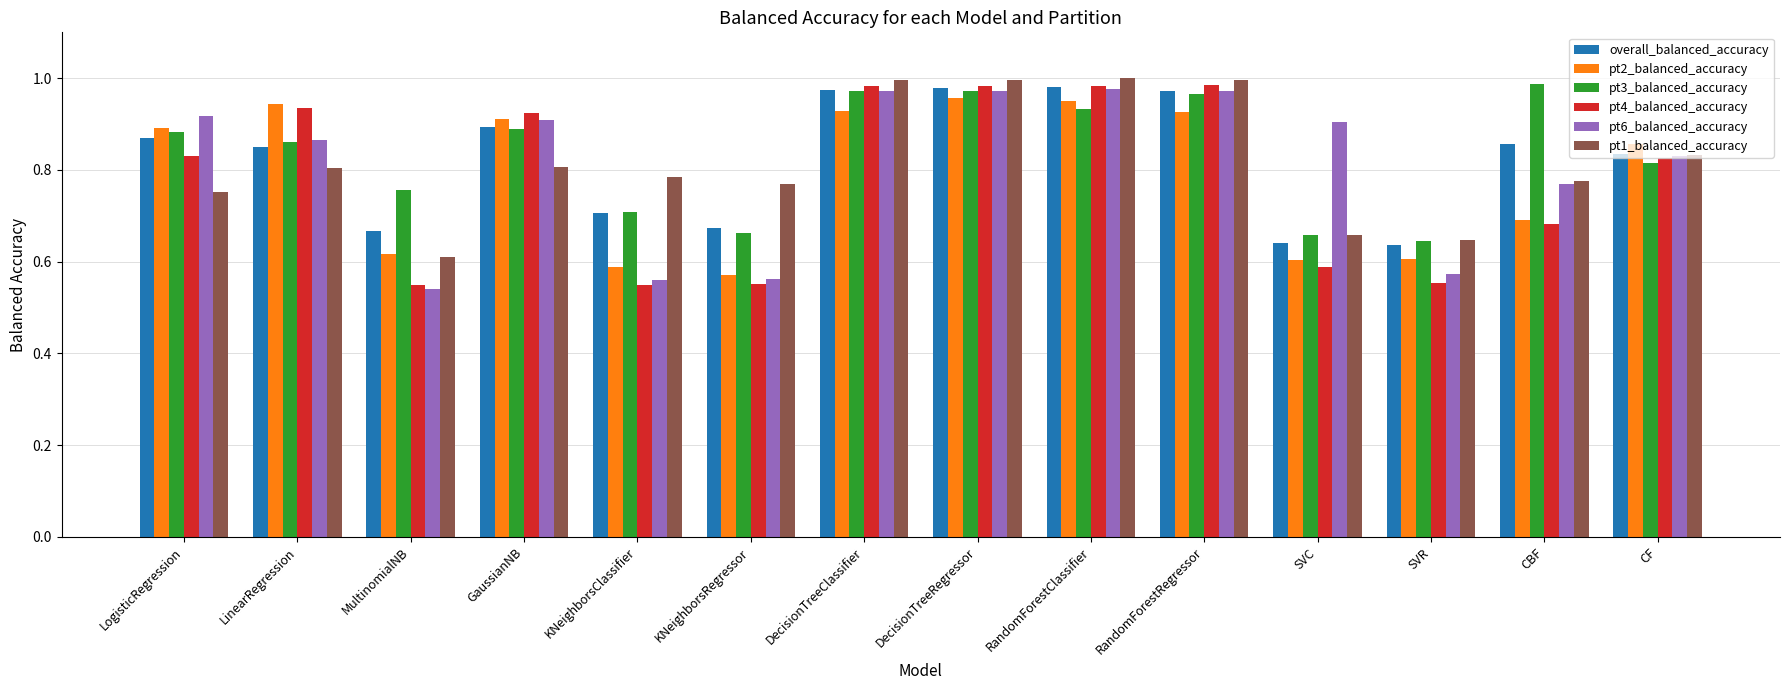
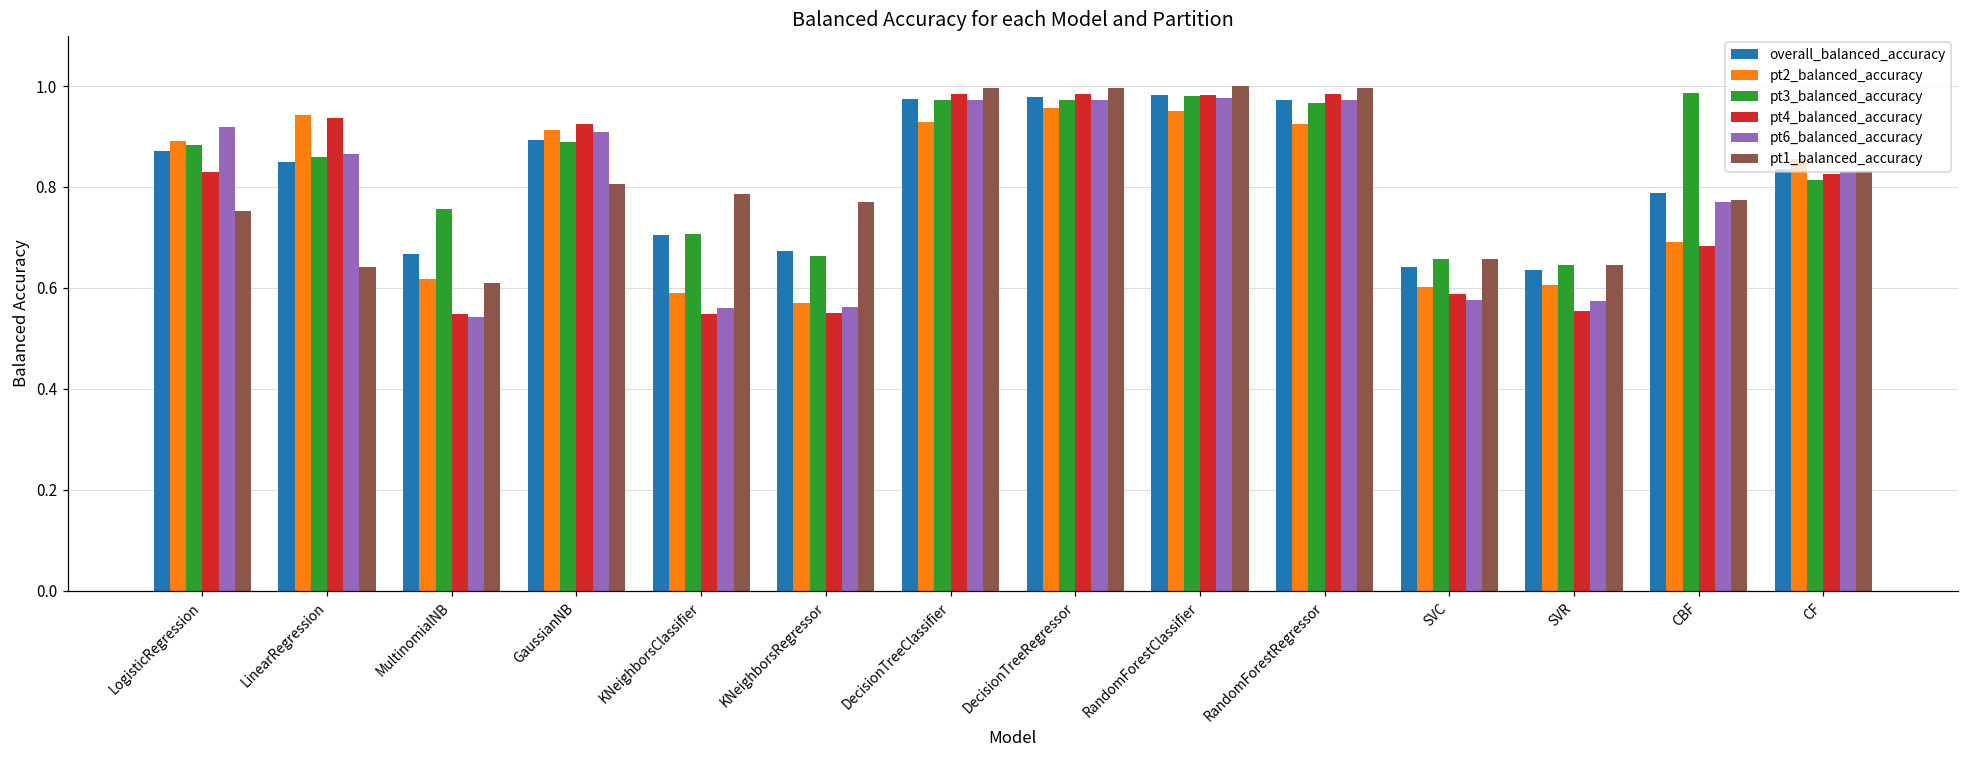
  {
    "overall_balanced_accuracy": {
      "LogisticRegression": 0.87,
      "LinearRegression": 0.85,
      "MultinomialNB": 0.67,
      "GaussianNB": 0.89,
      "KNeighborsClassifier": 0.71,
      "KNeighborsRegressor": 0.67,
      "DecisionTreeClassifier": 0.97,
      "DecisionTreeRegressor": 0.98,
      "RandomForestClassifier": 0.98,
      "RandomForestRegressor": 0.97,
      "SVC": 0.64,
      "SVR": 0.64,
-     "CBF": 0.86
+     "CBF": 0.79
    },
    "pt2_balanced_accuracy": {
      "LogisticRegression": 0.89,
      "LinearRegression": 0.94,
      "MultinomialNB": 0.62,
      "GaussianNB": 0.91,
      "KNeighborsClassifier": 0.59,
      "KNeighborsRegressor": 0.57,
      "DecisionTreeClassifier": 0.93,
      "DecisionTreeRegressor": 0.96,
      "RandomForestClassifier": 0.95,
      "RandomForestRegressor": 0.93,
      "SVC": 0.60,
      "SVR": 0.61,
      "CBF": 0.69
    },
    "pt3_balanced_accuracy": {
      "LogisticRegression": 0.88,
      "LinearRegression": 0.86,
      "MultinomialNB": 0.76,
      "GaussianNB": 0.89,
      "KNeighborsClassifier": 0.71,
      "KNeighborsRegressor": 0.66,
      "DecisionTreeClassifier": 0.97,
      "DecisionTreeRegressor": 0.97,
-     "RandomForestClassifier": 0.93,
+     "RandomForestClassifier": 0.98,
      "RandomForestRegressor": 0.97,
      "SVC": 0.66,
      "SVR": 0.65,
      "CBF": 0.99,
      "CF": 0.81
    },
    "pt4_balanced_accuracy": {
      "LogisticRegression": 0.83,
      "LinearRegression": 0.94,
      "MultinomialNB": 0.55,
      "GaussianNB": 0.92,
      "KNeighborsClassifier": 0.55,
      "KNeighborsRegressor": 0.55,
      "DecisionTreeClassifier": 0.98,
      "DecisionTreeRegressor": 0.98,
      "RandomForestClassifier": 0.98,
      "RandomForestRegressor": 0.98,
      "SVC": 0.59,
      "SVR": 0.55,
      "CBF": 0.68,
      "CF": 0.83
    },
    "pt6_balanced_accuracy": {
      "LogisticRegression": 0.92,
      "LinearRegression": 0.86,
      "MultinomialNB": 0.54,
      "GaussianNB": 0.91,
      "KNeighborsClassifier": 0.56,
      "KNeighborsRegressor": 0.56,
      "DecisionTreeClassifier": 0.97,
      "DecisionTreeRegressor": 0.97,
      "RandomForestClassifier": 0.98,
      "RandomForestRegressor": 0.97,
-     "SVC": 0.90,
+     "SVC": 0.58,
      "SVR": 0.57,
      "CBF": 0.77
    },
    "pt1_balanced_accuracy": {
      "LogisticRegression": 0.75,
-     "LinearRegression": 0.81,
+     "LinearRegression": 0.64,
      "MultinomialNB": 0.61,
      "GaussianNB": 0.81,
      "KNeighborsClassifier": 0.79,
      "KNeighborsRegressor": 0.77,
      "DecisionTreeClassifier": 1.00,
      "DecisionTreeRegressor": 1.00,
      "RandomForestClassifier": 1.00,
      "RandomForestRegressor": 1.00,
      "SVC": 0.66,
      "SVR": 0.65,
      "CBF": 0.77
    }
  }
